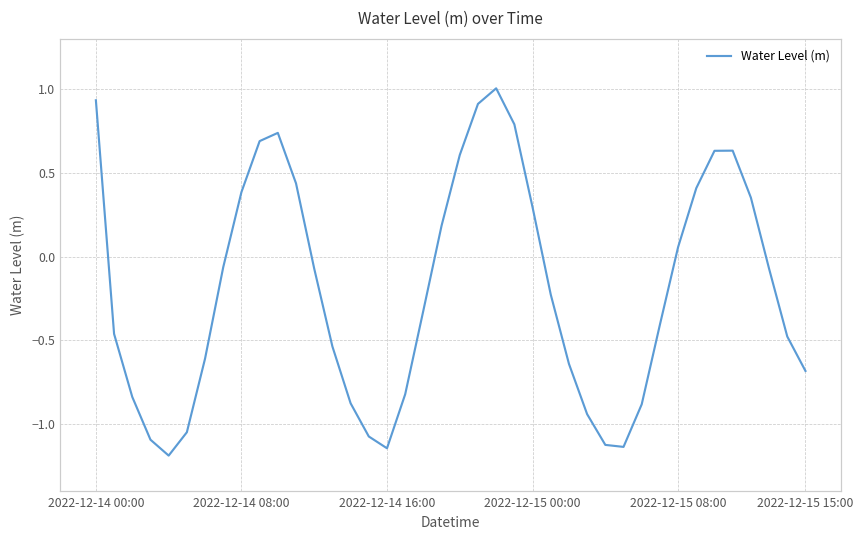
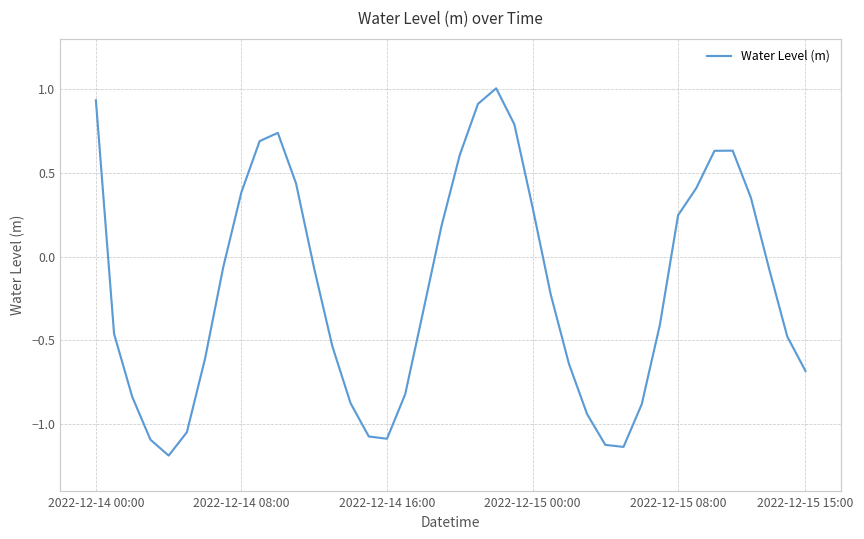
  {
    "2022-12-14 00:00": 0.93,
    "2022-12-14 08:00": 0.39,
-   "2022-12-14 16:00": -1.14,
+   "2022-12-14 16:00": -1.09,
    "2022-12-15 00:00": 0.30,
-   "2022-12-15 08:00": 0.06,
+   "2022-12-15 08:00": 0.25,
    "2022-12-15 15:00": -0.68
  }
